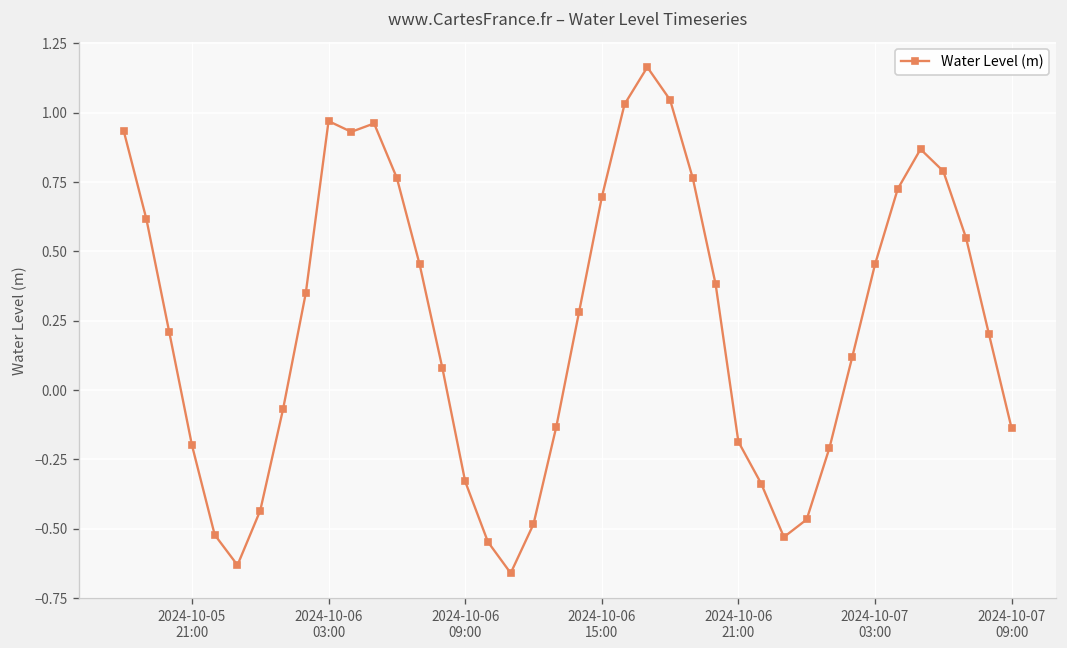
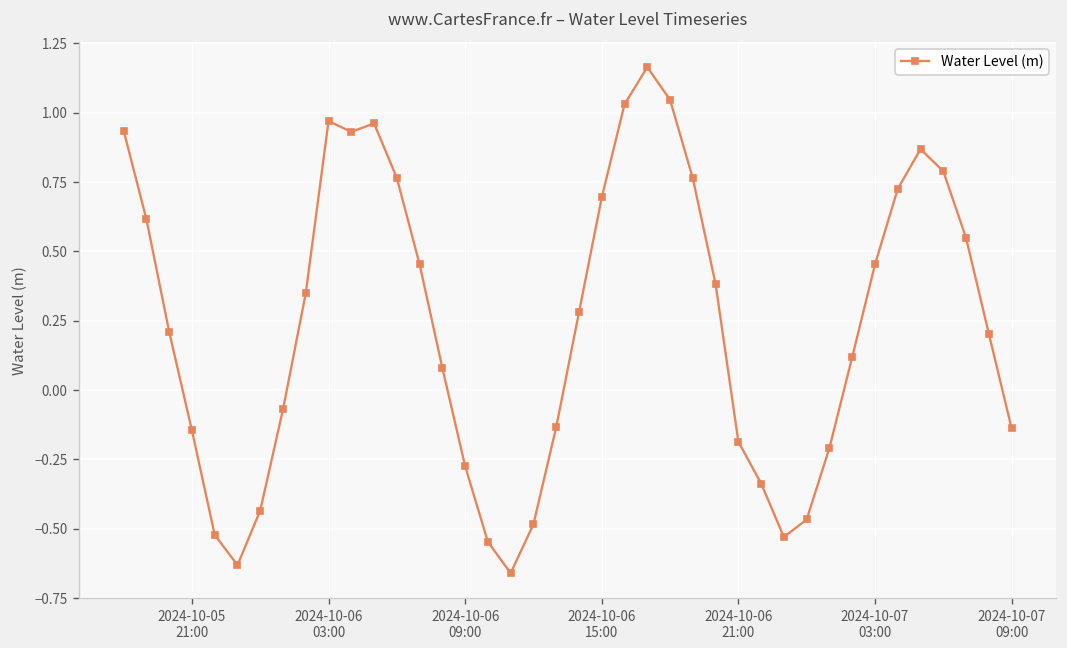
  {
-   "2024-10-05 21:00": -0.20,
+   "2024-10-05 21:00": -0.15,
    "2024-10-06 03:00": 0.97,
-   "2024-10-06 09:00": -0.33,
+   "2024-10-06 09:00": -0.27,
    "2024-10-06 15:00": 0.69,
    "2024-10-06 21:00": -0.19,
    "2024-10-07 03:00": 0.45,
    "2024-10-07 09:00": -0.14
  }
